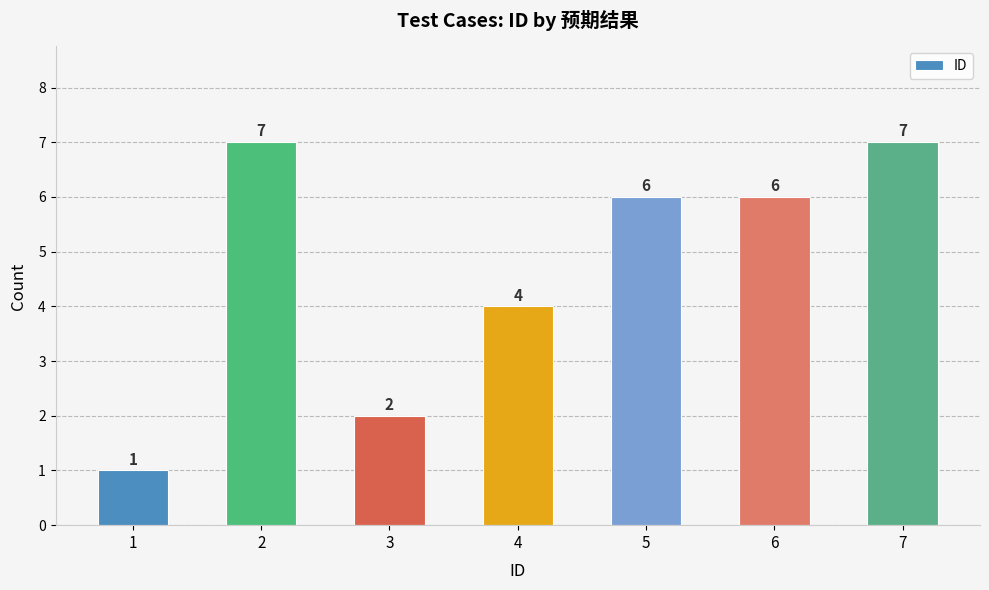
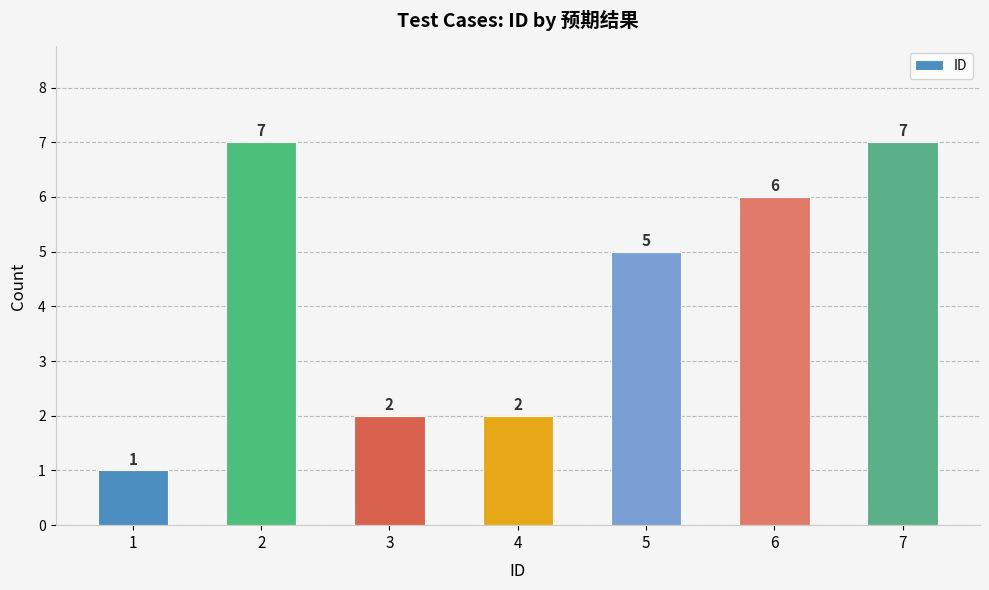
  {
    "1": 1,
    "2": 7,
    "3": 2,
-   "4": 4,
-   "5": 6,
+   "4": 2,
+   "5": 5,
    "6": 6,
    "7": 7
  }
